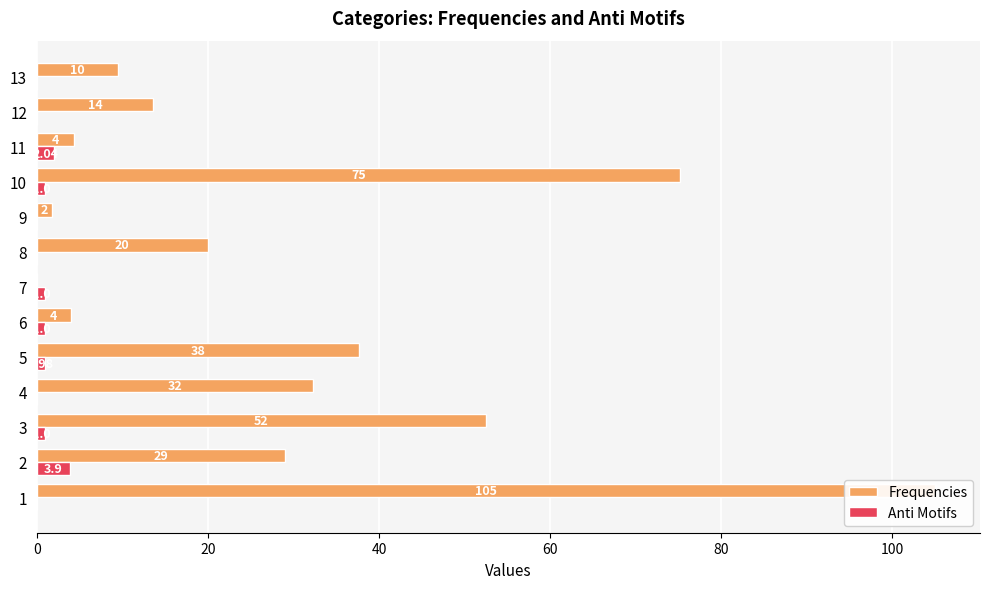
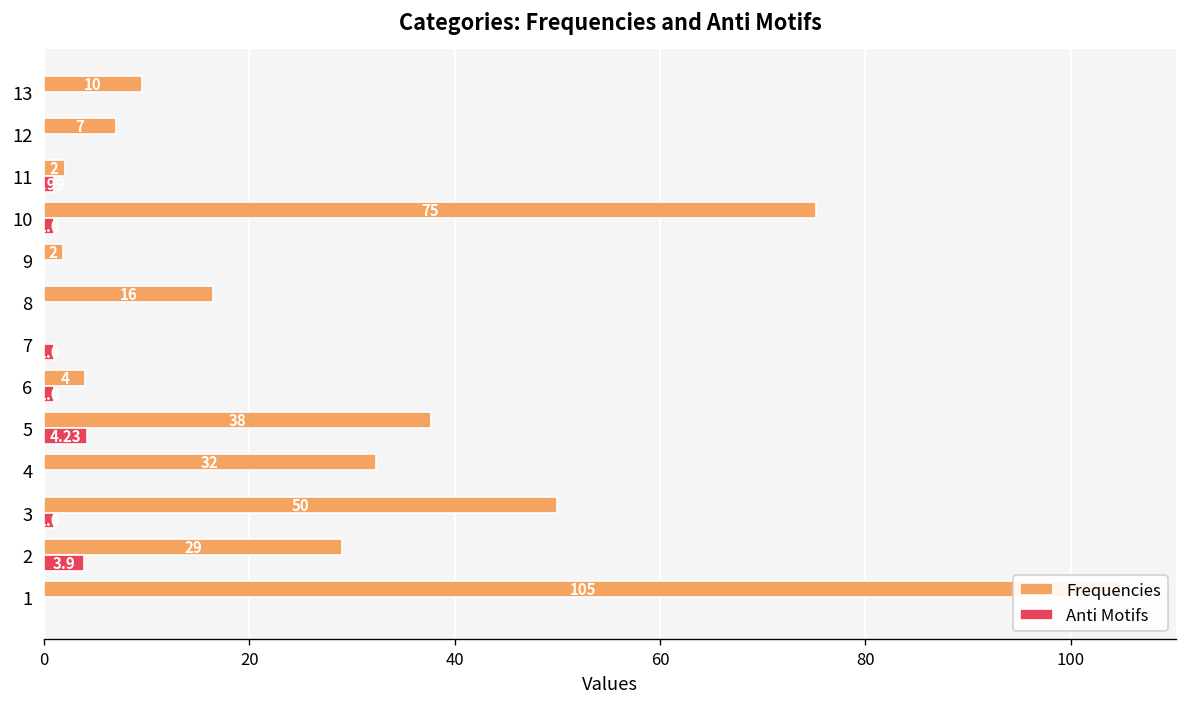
  {
    "Frequencies": {
      "13": 10,
-     "12": 14,
-     "11": 4,
+     "12": 7,
+     "11": 2,
      "10": 75,
      "9": 2,
-     "8": 20,
+     "8": 16,
      "6": 4,
      "5": 38,
      "4": 32,
-     "3": 52,
+     "3": 50,
      "2": 29
    },
    "Anti Motifs": {
      "13": 0,
      "12": 0,
-     "11": 2,
+     "11": 1,
      "10": 1,
      "9": 0,
      "8": 0,
      "7": 1,
      "6": 1,
-     "5": 1,
+     "5": 4,
      "4": 0,
      "3": 1,
      "1": 0
    }
  }
